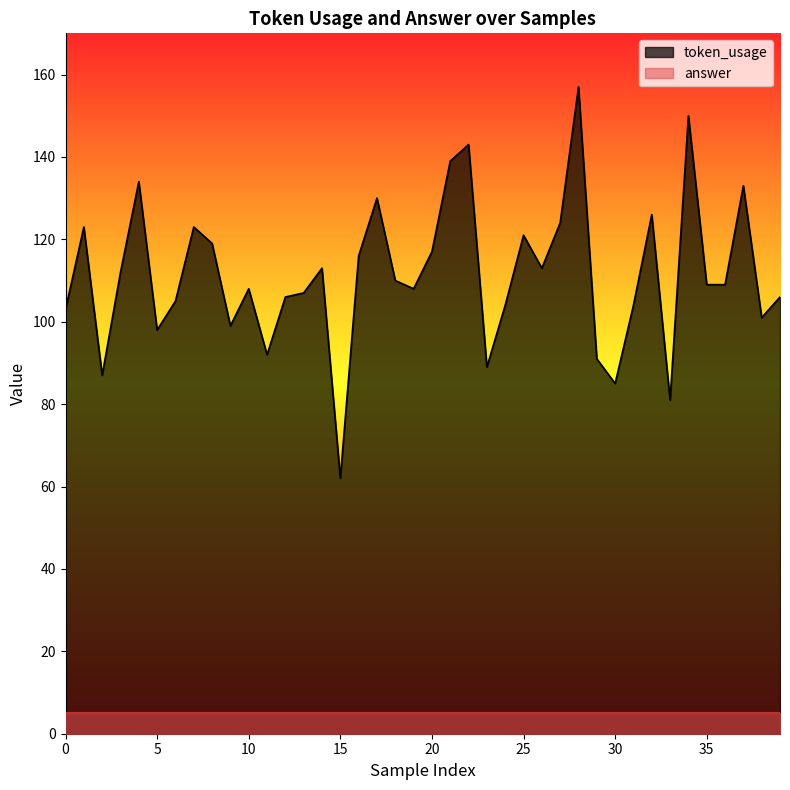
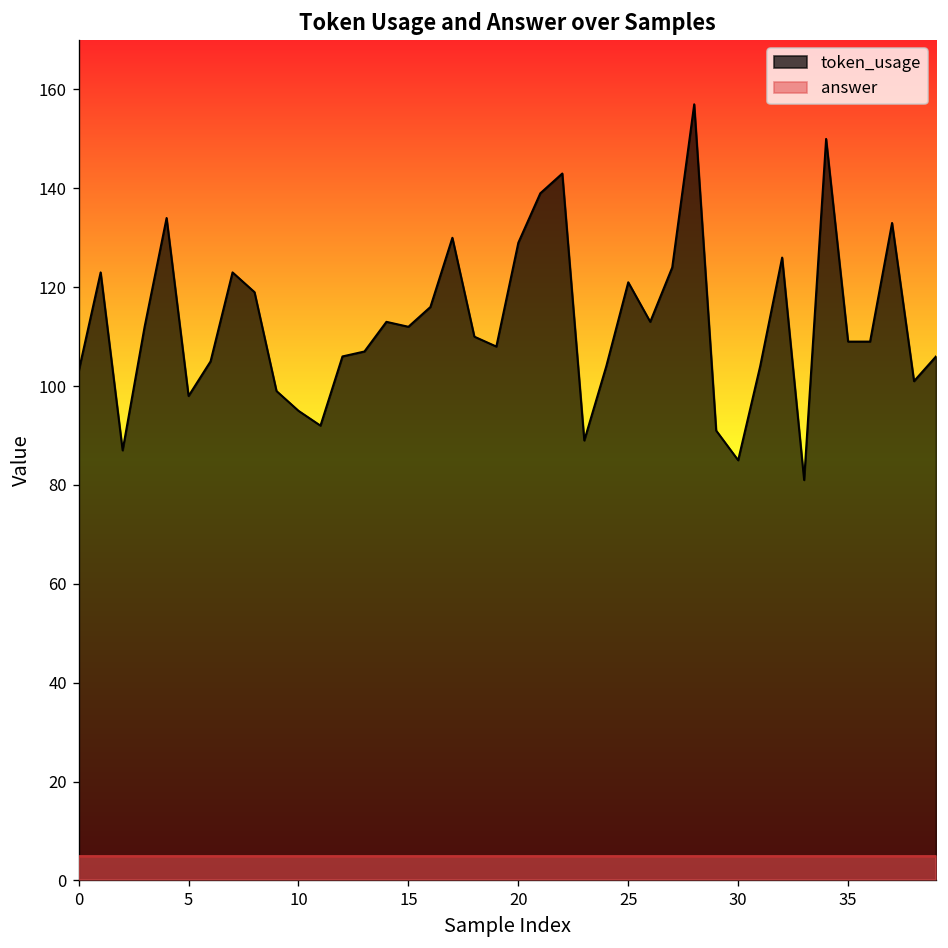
  {
    "token_usage": {
      "0": 103,
      "5": 98,
-     "10": 108,
-     "15": 62,
-     "20": 117,
+     "10": 95,
+     "15": 112,
+     "20": 129,
      "25": 121,
      "30": 85,
      "35": 109
    },
    "answer": {
      "0": 5,
      "5": 5,
      "10": 5,
      "15": 5,
      "20": 5,
      "25": 5,
      "30": 5,
      "35": 5
    }
  }
